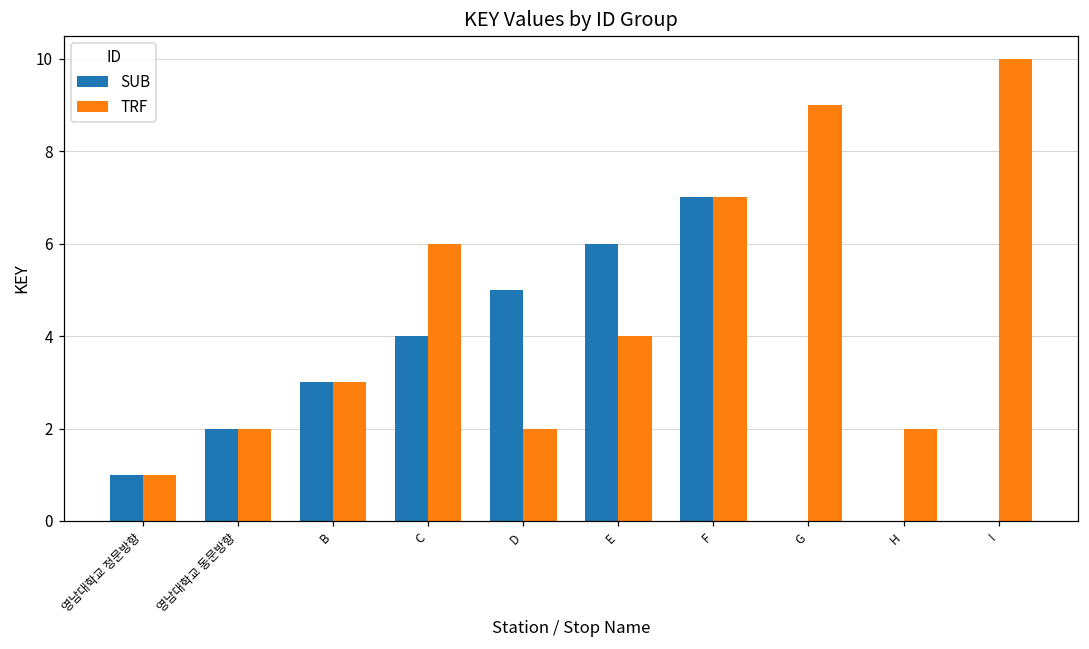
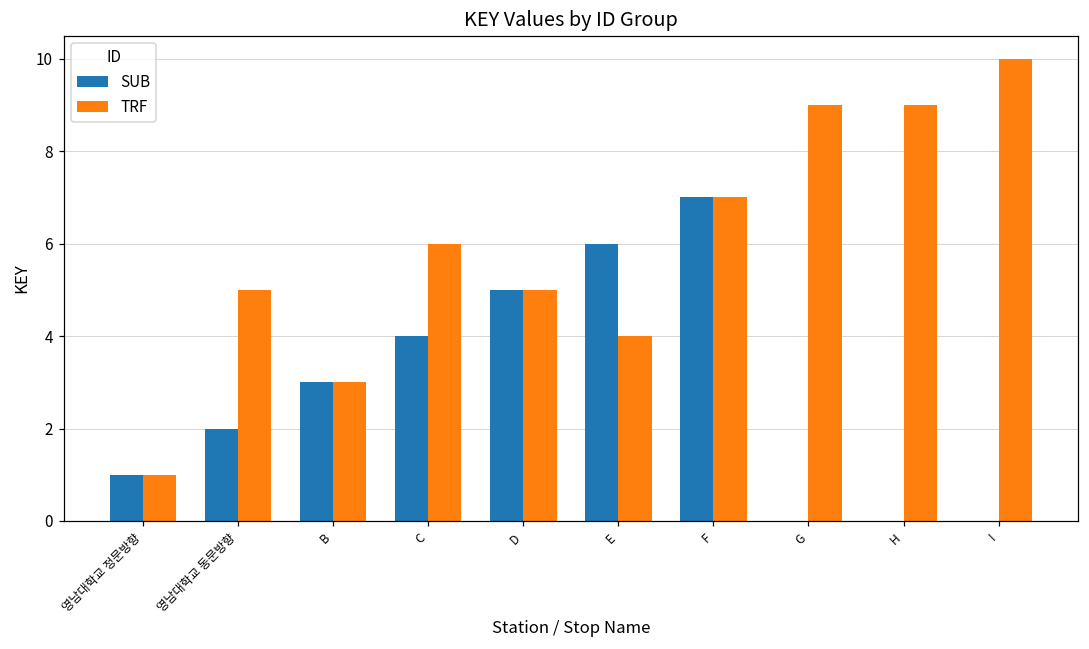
  {
    "SUB": {
      "영남대학교 정문방향": 1,
      "영남대학교 동문방향": 2,
      "B": 3,
      "C": 4,
      "D": 5,
      "E": 6,
      "F": 7,
      "G": 0,
      "H": 0,
      "I": 0
    },
    "TRF": {
      "영남대학교 정문방향": 1,
-     "영남대학교 동문방향": 2,
+     "영남대학교 동문방향": 5,
      "B": 3,
      "C": 6,
-     "D": 2,
+     "D": 5,
      "E": 4,
      "F": 7,
      "G": 9,
-     "H": 2,
+     "H": 9,
      "I": 10
    }
  }
